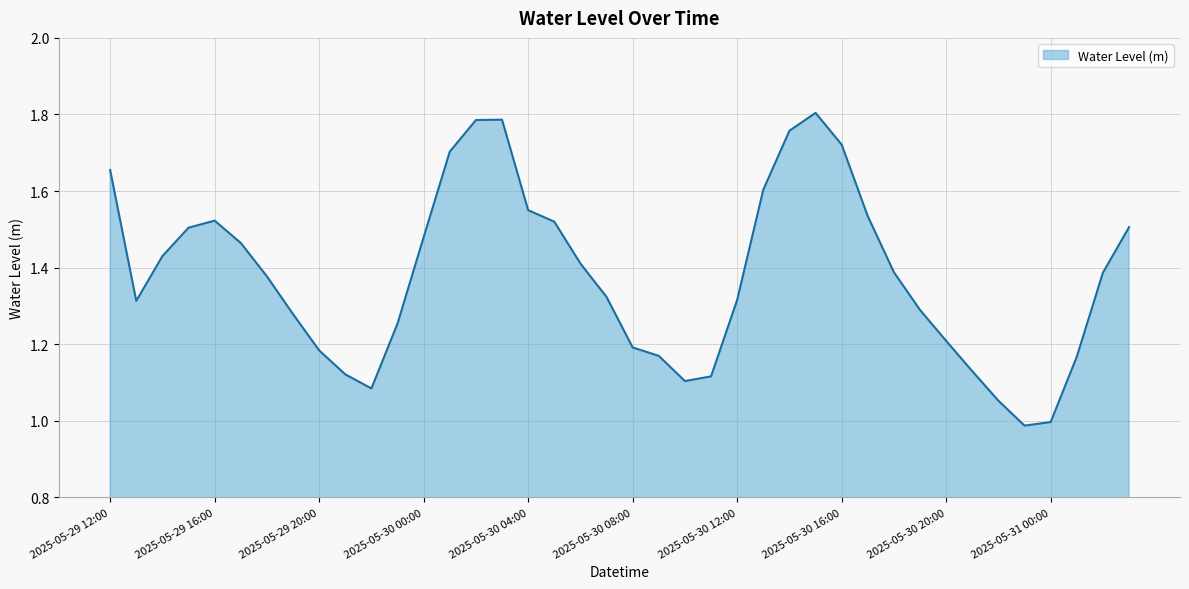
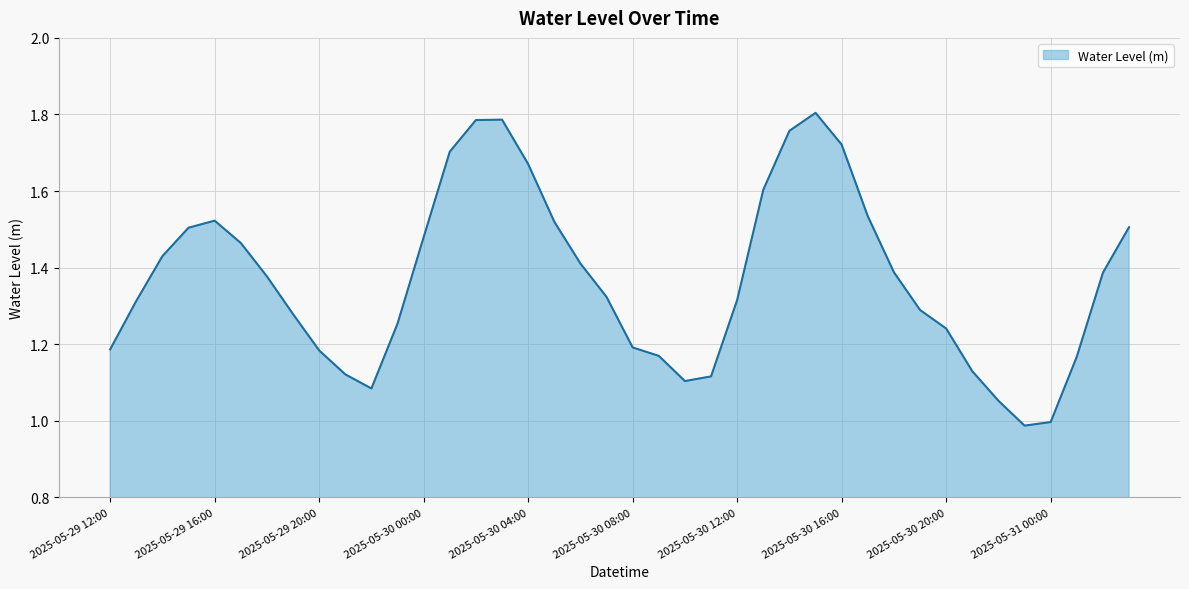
  {
-   "2025-05-29 12:00": 1.65,
+   "2025-05-29 12:00": 1.19,
    "2025-05-29 16:00": 1.52,
    "2025-05-29 20:00": 1.18,
    "2025-05-30 00:00": 1.48,
-   "2025-05-30 04:00": 1.55,
+   "2025-05-30 04:00": 1.67,
    "2025-05-30 08:00": 1.19,
    "2025-05-30 12:00": 1.32,
    "2025-05-30 16:00": 1.72,
-   "2025-05-30 20:00": 1.21,
+   "2025-05-30 20:00": 1.24,
    "2025-05-31 00:00": 1.00
  }
